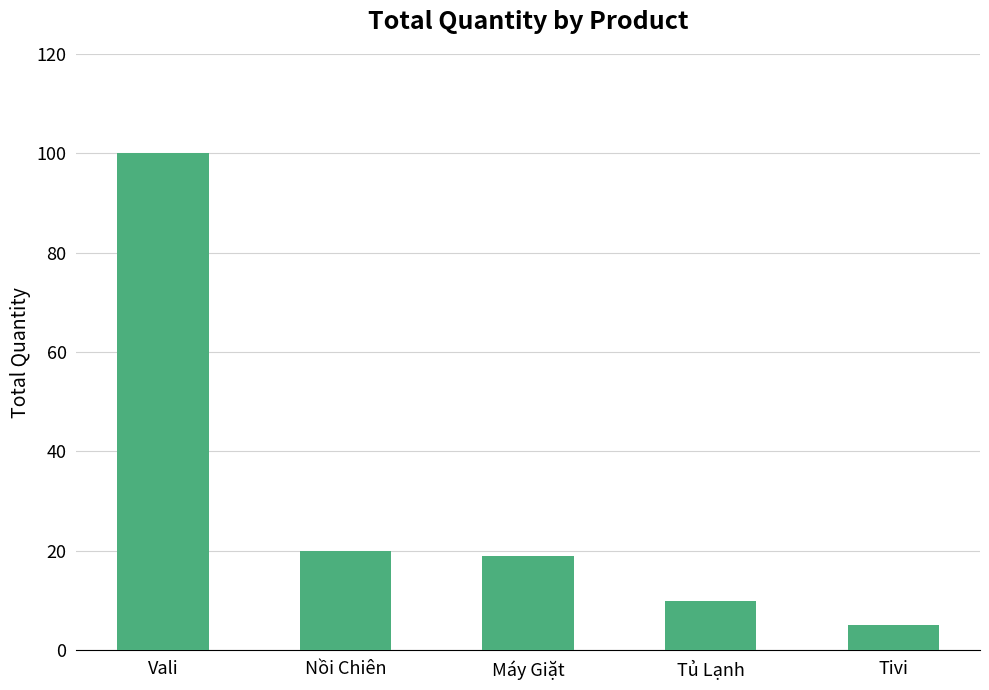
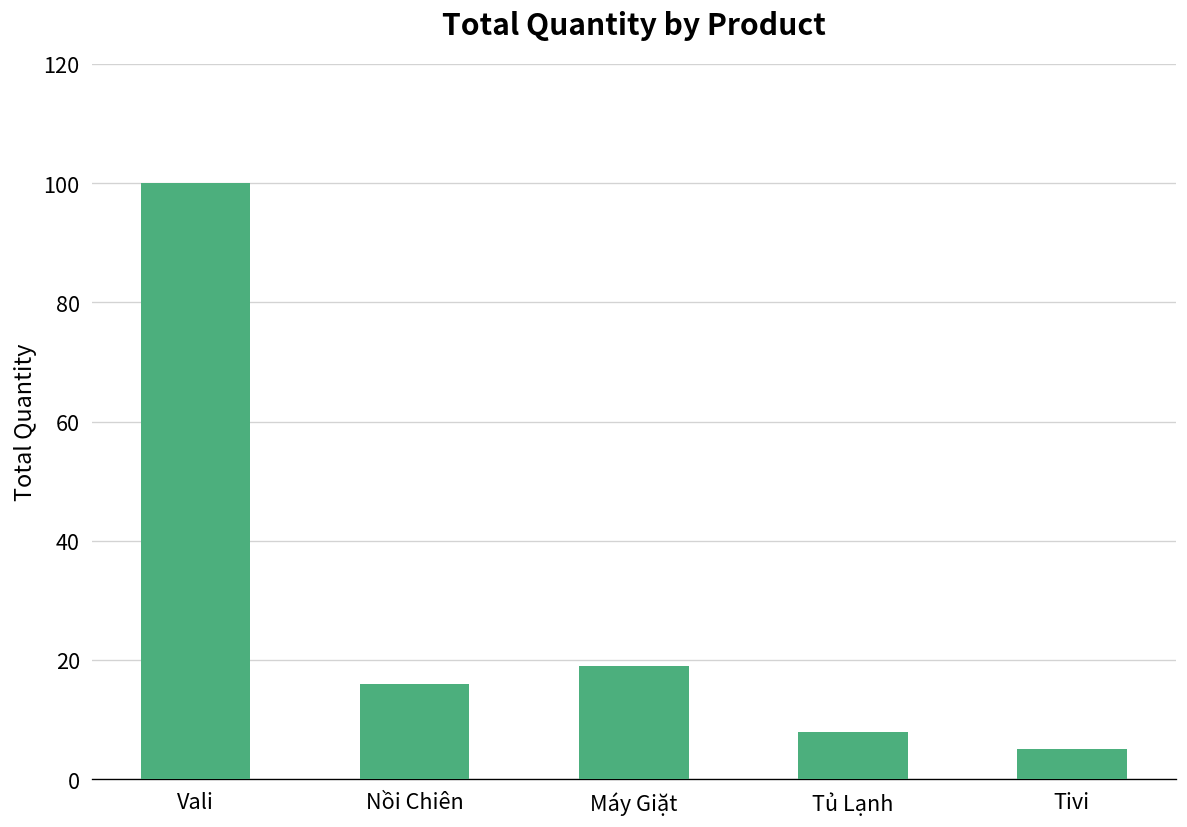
  {
    "Vali": 100,
-   "Nồi Chiên": 20,
+   "Nồi Chiên": 16,
    "Máy Giặt": 19,
-   "Tủ Lạnh": 10,
+   "Tủ Lạnh": 8,
    "Tivi": 5
  }
